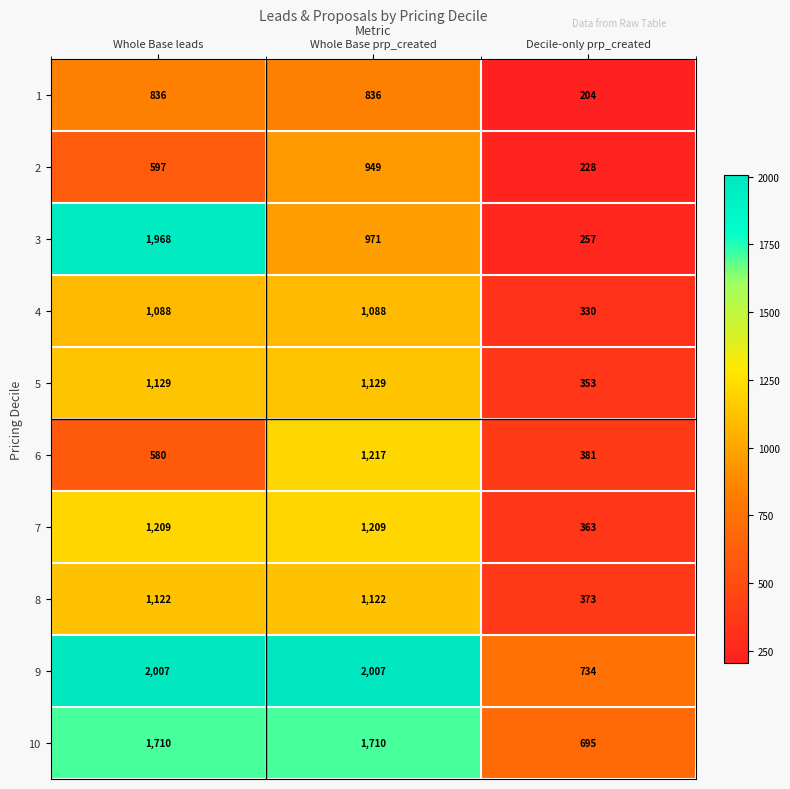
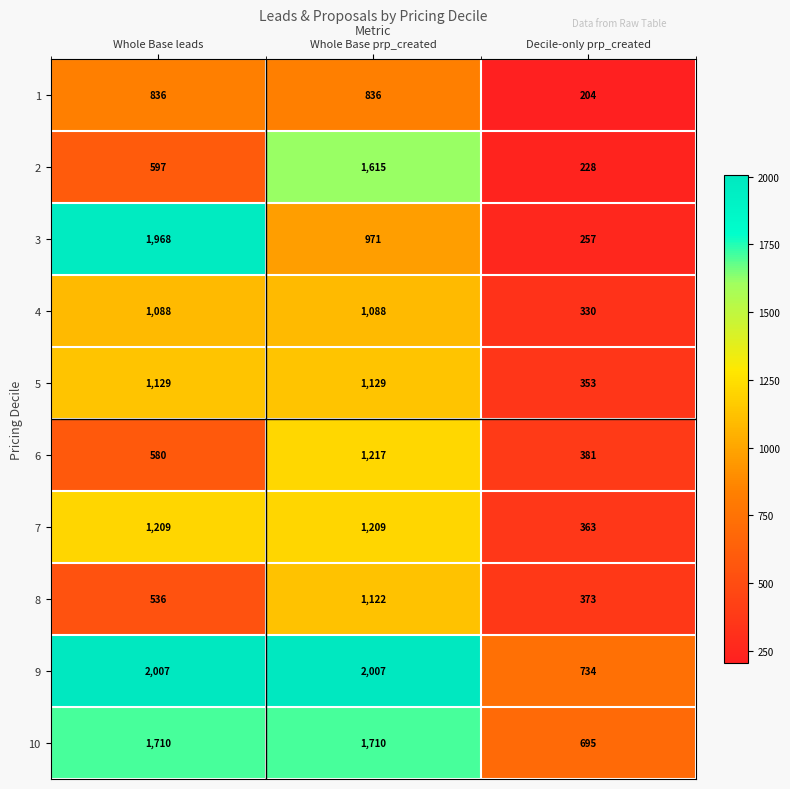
  {
    "1": {
      "Whole Base leads": "836",
      "Whole Base prp_created": "836",
      "Decile-only prp_created": "204"
    },
    "2": {
      "Whole Base leads": "597",
-     "Whole Base prp_created": "949",
+     "Whole Base prp_created": "1,615",
      "Decile-only prp_created": "228"
    },
    "3": {
      "Whole Base leads": "1,968",
      "Whole Base prp_created": "971",
      "Decile-only prp_created": "257"
    },
    "4": {
      "Whole Base leads": "1,088",
      "Whole Base prp_created": "1,088",
      "Decile-only prp_created": "330"
    },
    "5": {
      "Whole Base leads": "1,129",
      "Whole Base prp_created": "1,129",
      "Decile-only prp_created": "353"
    },
    "6": {
      "Whole Base leads": "580",
      "Whole Base prp_created": "1,217",
      "Decile-only prp_created": "381"
    },
    "7": {
      "Whole Base leads": "1,209",
      "Whole Base prp_created": "1,209",
      "Decile-only prp_created": "363"
    },
    "8": {
-     "Whole Base leads": "1,122",
+     "Whole Base leads": "536",
      "Whole Base prp_created": "1,122",
      "Decile-only prp_created": "373"
    },
    "9": {
      "Whole Base leads": "2,007",
      "Whole Base prp_created": "2,007",
      "Decile-only prp_created": "734"
    },
    "10": {
      "Whole Base leads": "1,710",
      "Whole Base prp_created": "1,710",
      "Decile-only prp_created": "695"
    }
  }
